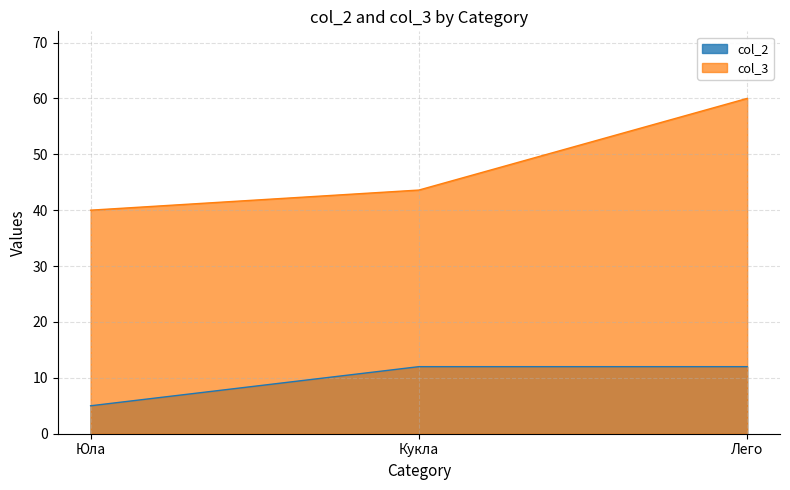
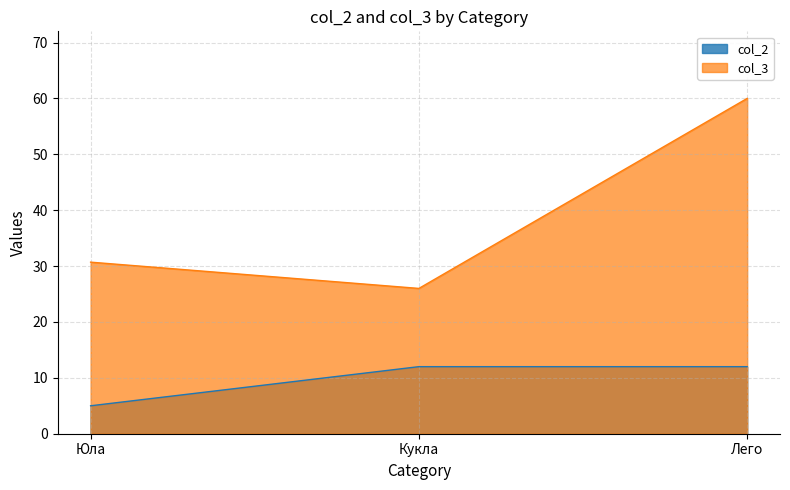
  {
    "col_2": {
      "Юла": 5,
      "Кукла": 12,
      "Лего": 12
    },
    "col_3": {
-     "Юла": 40,
-     "Кукла": 44,
+     "Юла": 31,
+     "Кукла": 26,
      "Лего": 60
    }
  }
